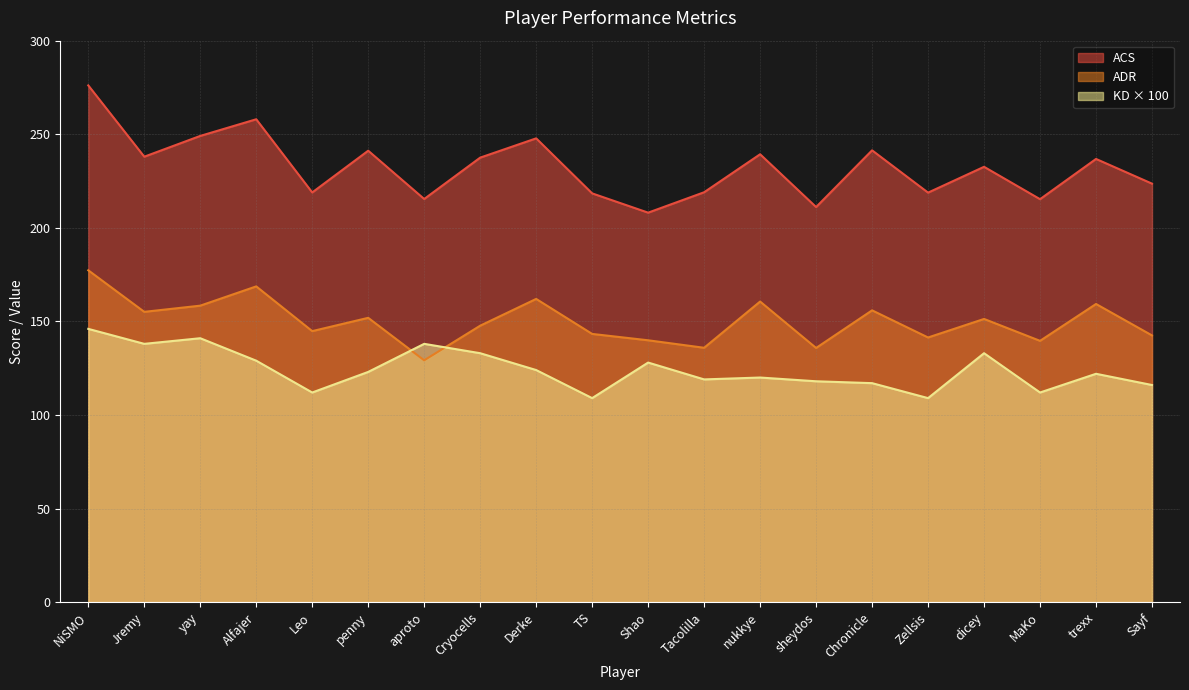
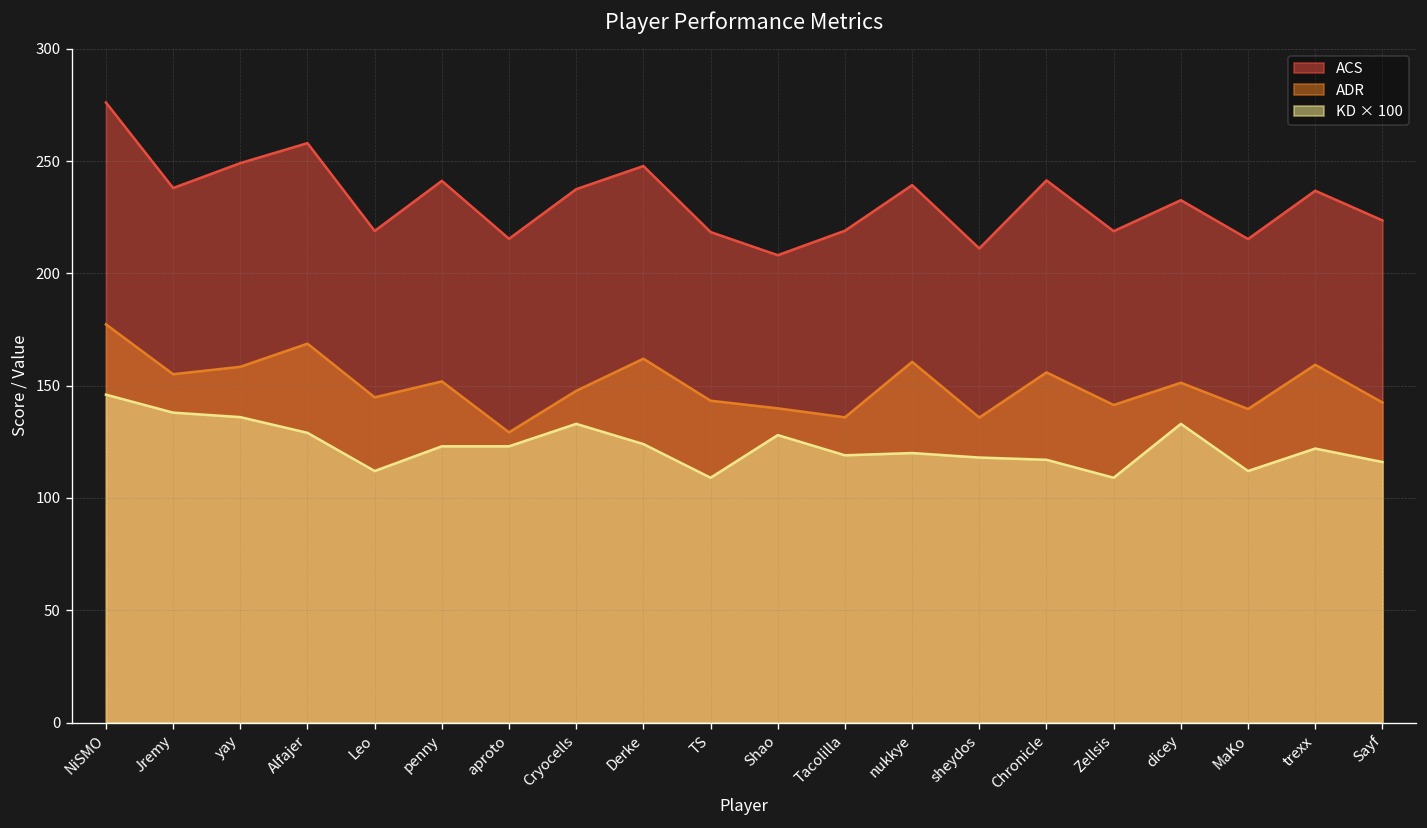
  {
    "KD × 100": {
      "NiSMO": 146,
      "Jremy": 138,
-     "yay": 141,
+     "yay": 136,
      "Alfajer": 129,
      "Leo": 112,
      "penny": 123,
-     "aproto": 138,
+     "aproto": 123,
      "Cryocells": 133,
      "Derke": 124,
      "TS": 109,
      "Shao": 128,
      "Tacolilla": 119,
      "nukkye": 120,
      "sheydos": 118,
      "Chronicle": 117,
      "Zellsis": 109,
      "dicey": 133,
      "MaKo": 112,
      "trexx": 122,
      "Sayf": 116
    }
  }
